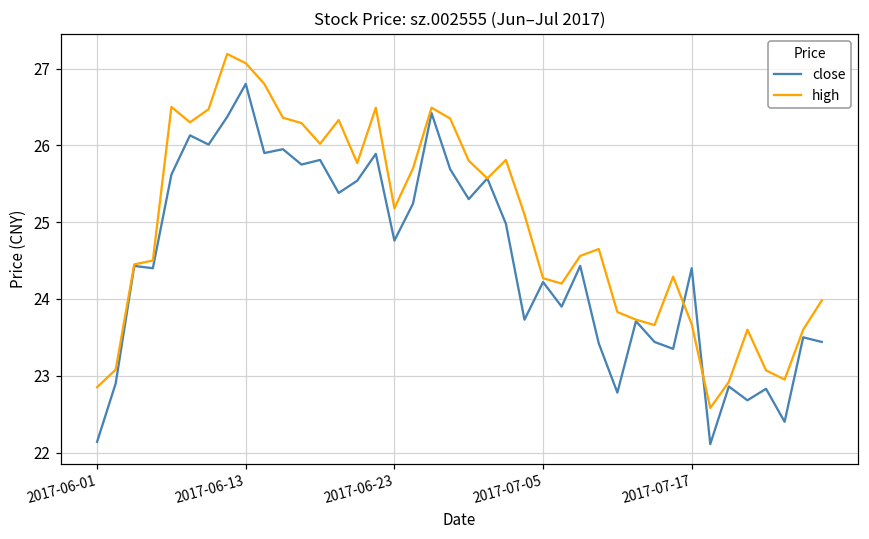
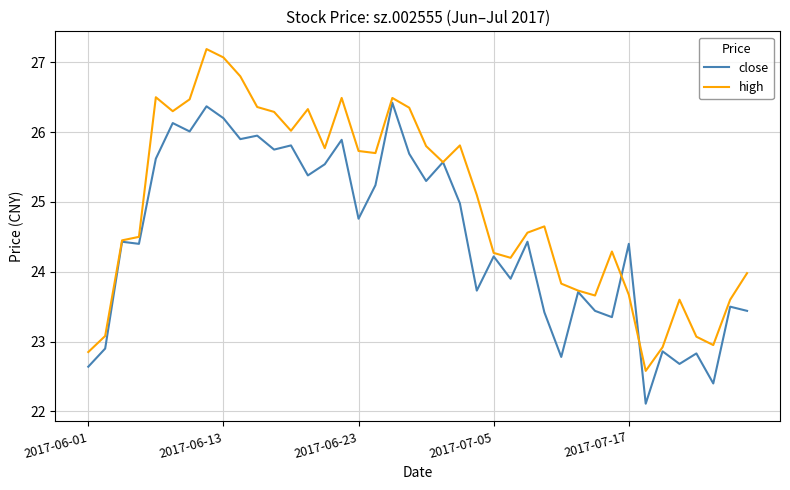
  {
    "close": {
-     "2017-06-01": 22.1,
-     "2017-06-13": 26.8,
+     "2017-06-01": 22.6,
+     "2017-06-13": 26.2,
      "2017-06-23": 24.8,
      "2017-07-05": 24.2,
      "2017-07-17": 24.4
    },
    "high": {
      "2017-06-01": 22.9,
      "2017-06-13": 27.1,
-     "2017-06-23": 25.2,
+     "2017-06-23": 25.7,
      "2017-07-05": 24.3,
      "2017-07-17": 23.7
    }
  }
